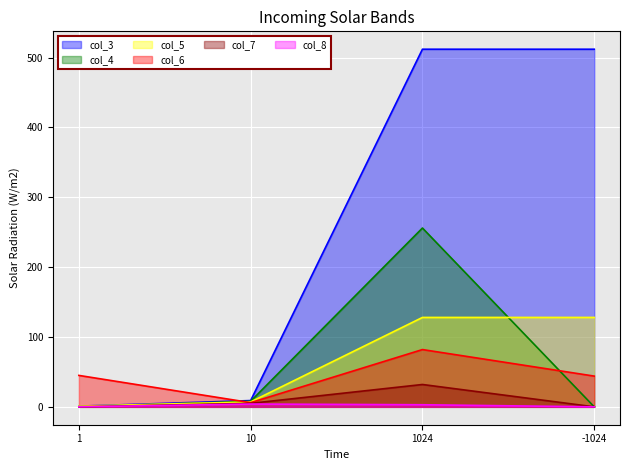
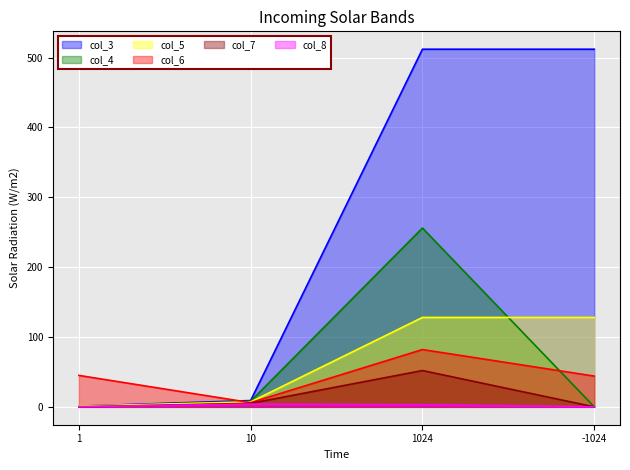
  {
    "col_3": {
      "1024": 510,
      "-1024": 510
    },
    "col_4": {
      "1024": 260
    },
    "col_5": {
      "1024": 130,
      "-1024": 130
    },
    "col_6": {
      "1": 50,
      "1024": 80,
      "-1024": 40
    },
    "col_7": {
-     "1024": 30
+     "1024": 50
    },
    "col_8": {
      "1024": 0
    }
  }
